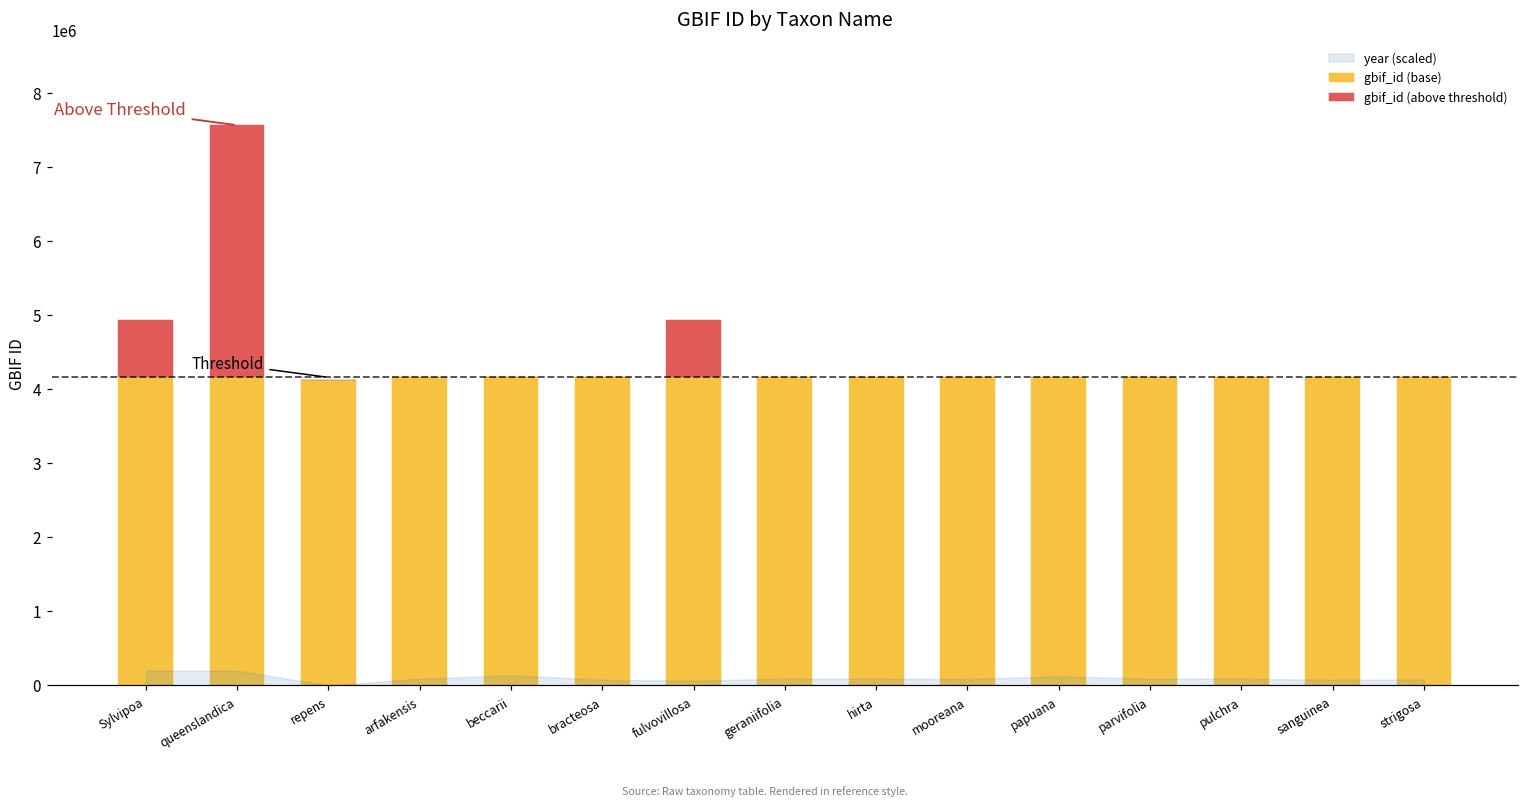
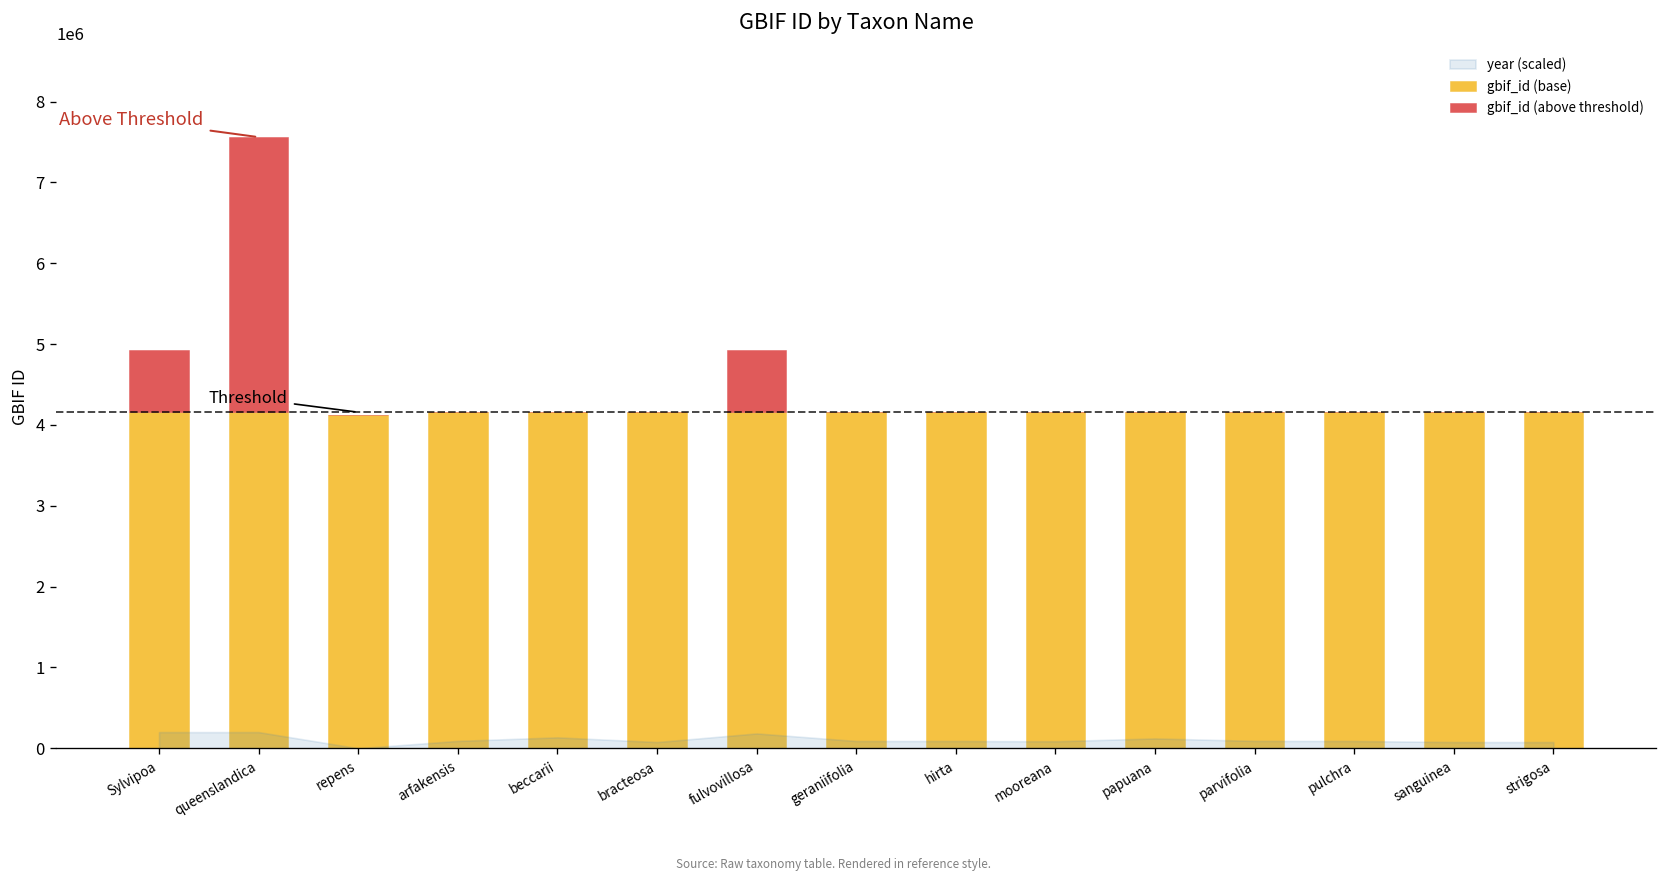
  {
    "gbif_id (base)": {
      "Sylvipoa": 4200000,
      "queenslandica": 4200000,
      "repens": 4100000,
      "arfakensis": 4200000,
      "beccarii": 4200000,
      "bracteosa": 4200000,
      "fulvovillosa": 4200000,
      "geraniifolia": 4200000,
      "hirta": 4200000,
      "mooreana": 4200000,
      "papuana": 4200000,
      "parvifolia": 4200000,
      "pulchra": 4200000,
      "sanguinea": 4200000,
      "strigosa": 4200000
    },
    "year (scaled)": {
      "Sylvipoa": 200000,
      "queenslandica": 200000,
      "repens": 0,
      "arfakensis": 100000,
      "beccarii": 100000,
      "bracteosa": 100000,
-     "fulvovillosa": 100000,
+     "fulvovillosa": 200000,
      "geraniifolia": 100000,
      "hirta": 100000,
      "mooreana": 100000,
      "papuana": 100000,
      "parvifolia": 100000,
      "pulchra": 100000,
      "sanguinea": 100000,
      "strigosa": 100000
    }
  }
